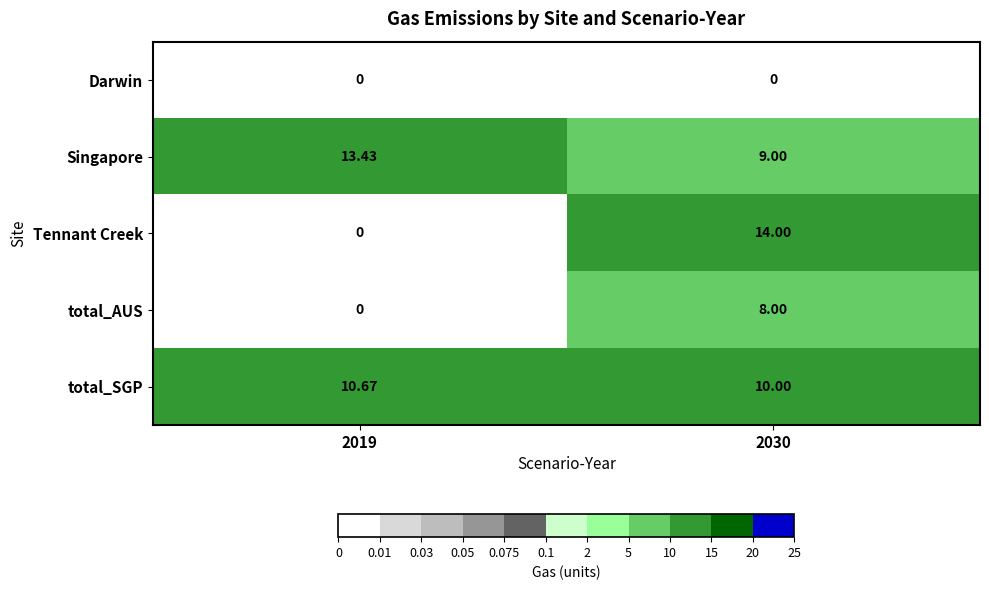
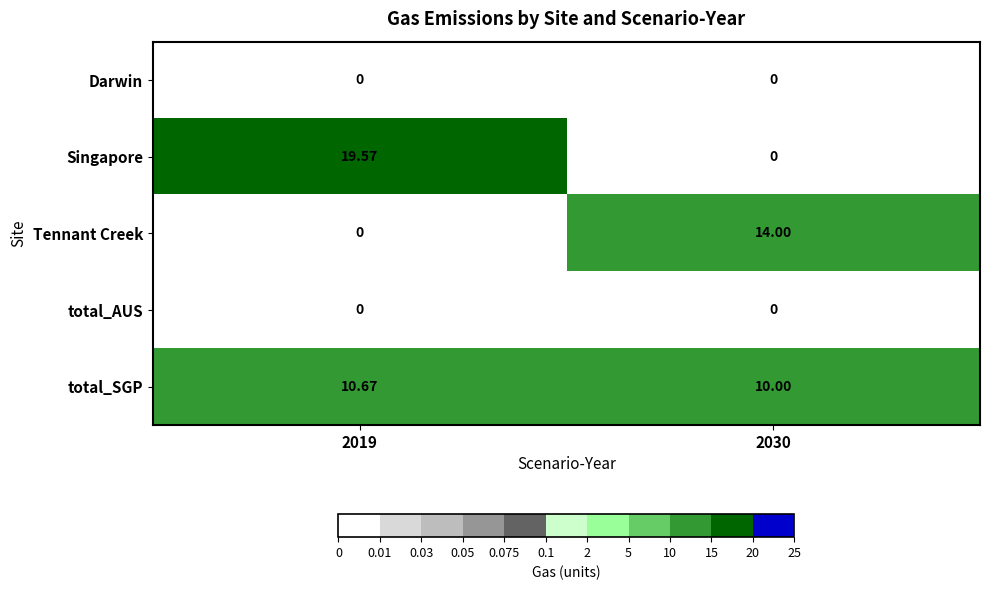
  {
    "Darwin": {
      "2019": 0,
      "2030": 0
    },
    "Singapore": {
-     "2019": 13.43,
-     "2030": 9.00
+     "2019": 19.57,
+     "2030": 0
    },
    "Tennant Creek": {
      "2019": 0,
      "2030": 14.00
    },
    "total_AUS": {
      "2019": 0,
-     "2030": 8.00
+     "2030": 0
    },
    "total_SGP": {
      "2019": 10.67,
      "2030": 10.00
    }
  }
